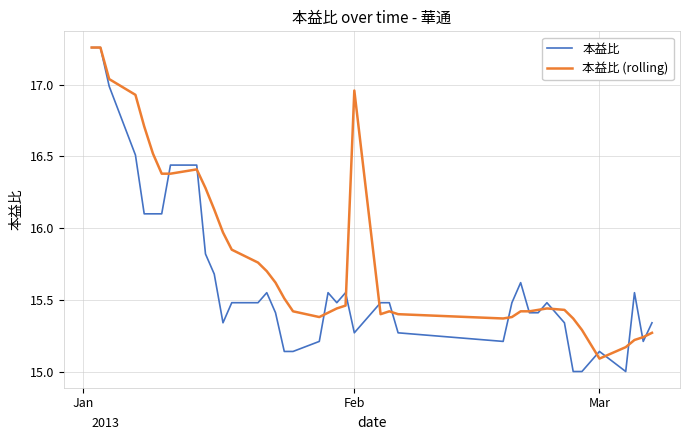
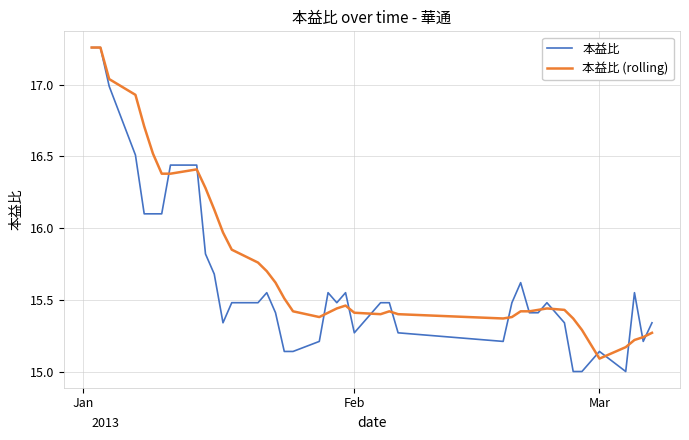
  {
    "本益比": {
      "Feb": 15.27,
      "Mar": 15.14
    },
    "本益比 (rolling)": {
-     "Feb": 16.96,
+     "Feb": 15.41,
      "Mar": 15.09
    }
  }
